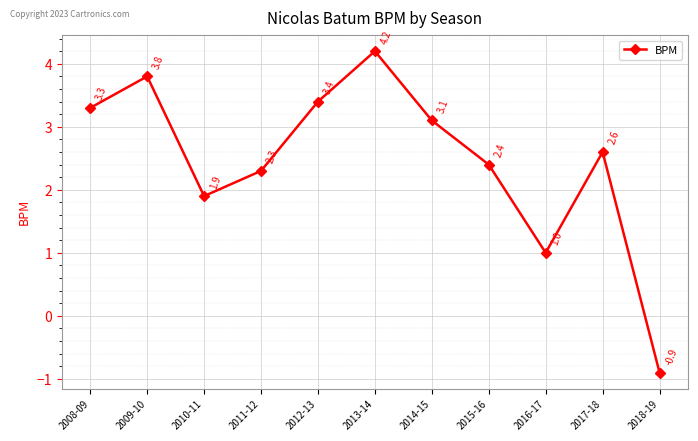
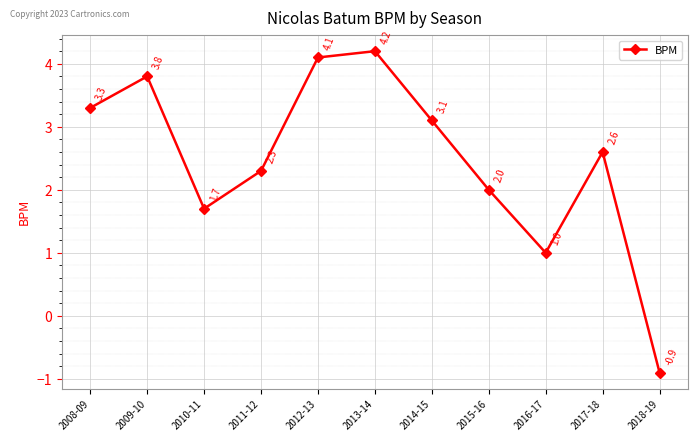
  {
    "2008-09": 3.3,
    "2009-10": 3.8,
-   "2010-11": 1.9,
+   "2010-11": 1.7,
    "2011-12": 2.3,
-   "2012-13": 3.4,
+   "2012-13": 4.1,
    "2013-14": 4.2,
    "2014-15": 3.1,
-   "2015-16": 2.4,
+   "2015-16": 2.0,
    "2016-17": 1.0,
    "2017-18": 2.6,
    "2018-19": -0.9
  }
